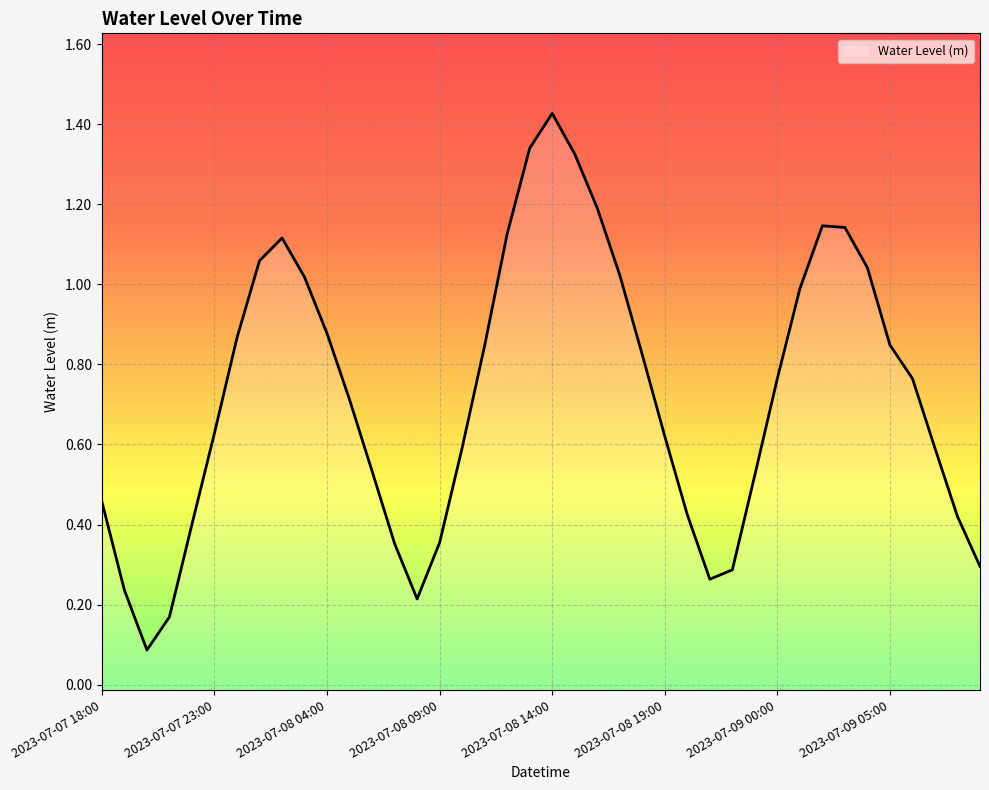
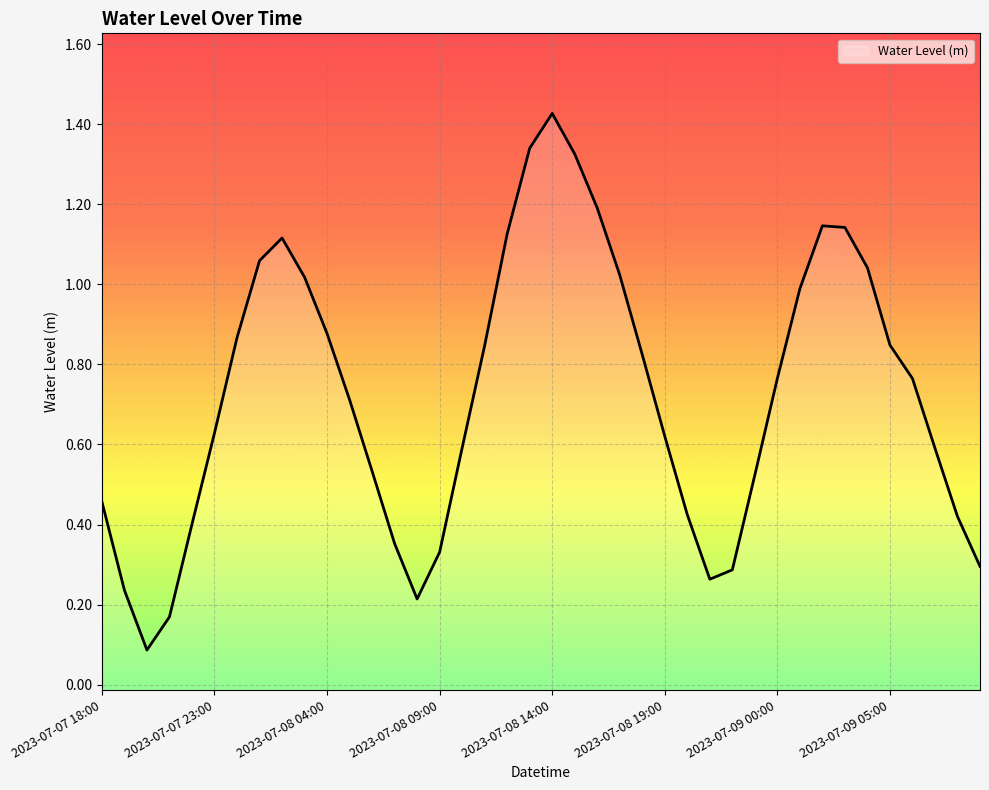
  {
    "2023-07-07 18:00": 0.46,
    "2023-07-07 23:00": 0.63,
    "2023-07-08 04:00": 0.88,
-   "2023-07-08 09:00": 0.35,
+   "2023-07-08 09:00": 0.33,
    "2023-07-08 14:00": 1.43,
    "2023-07-08 19:00": 0.62,
    "2023-07-09 00:00": 0.77,
    "2023-07-09 05:00": 0.85
  }
